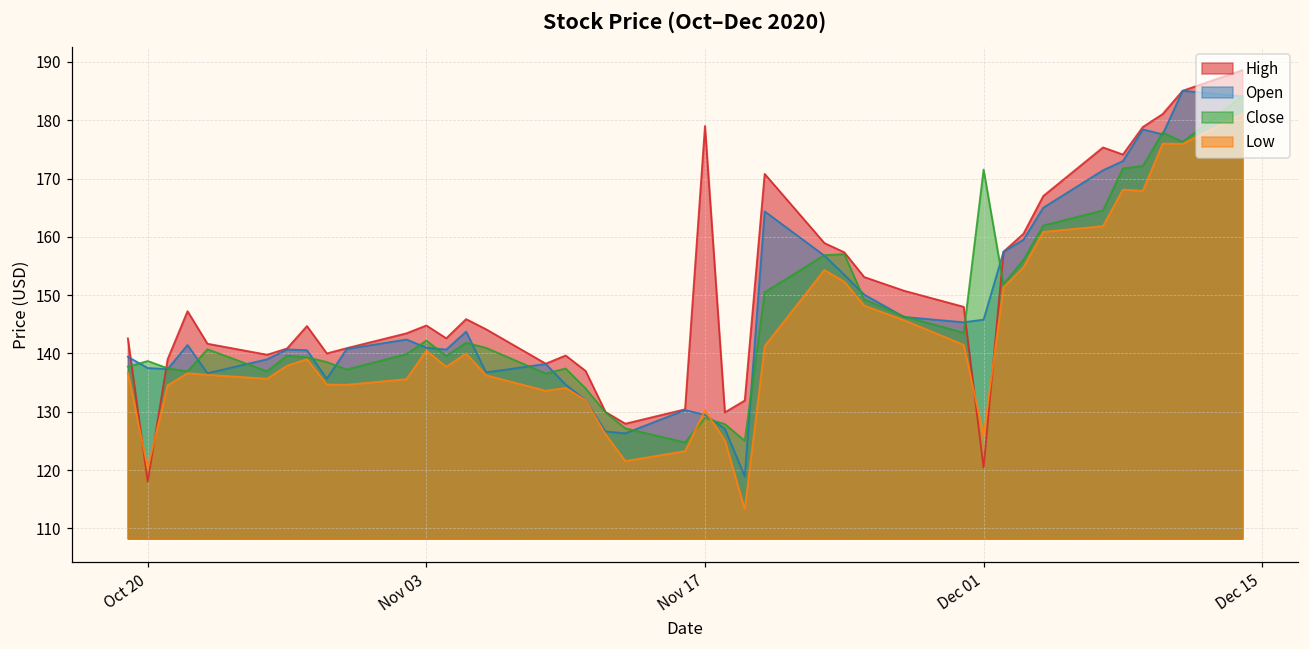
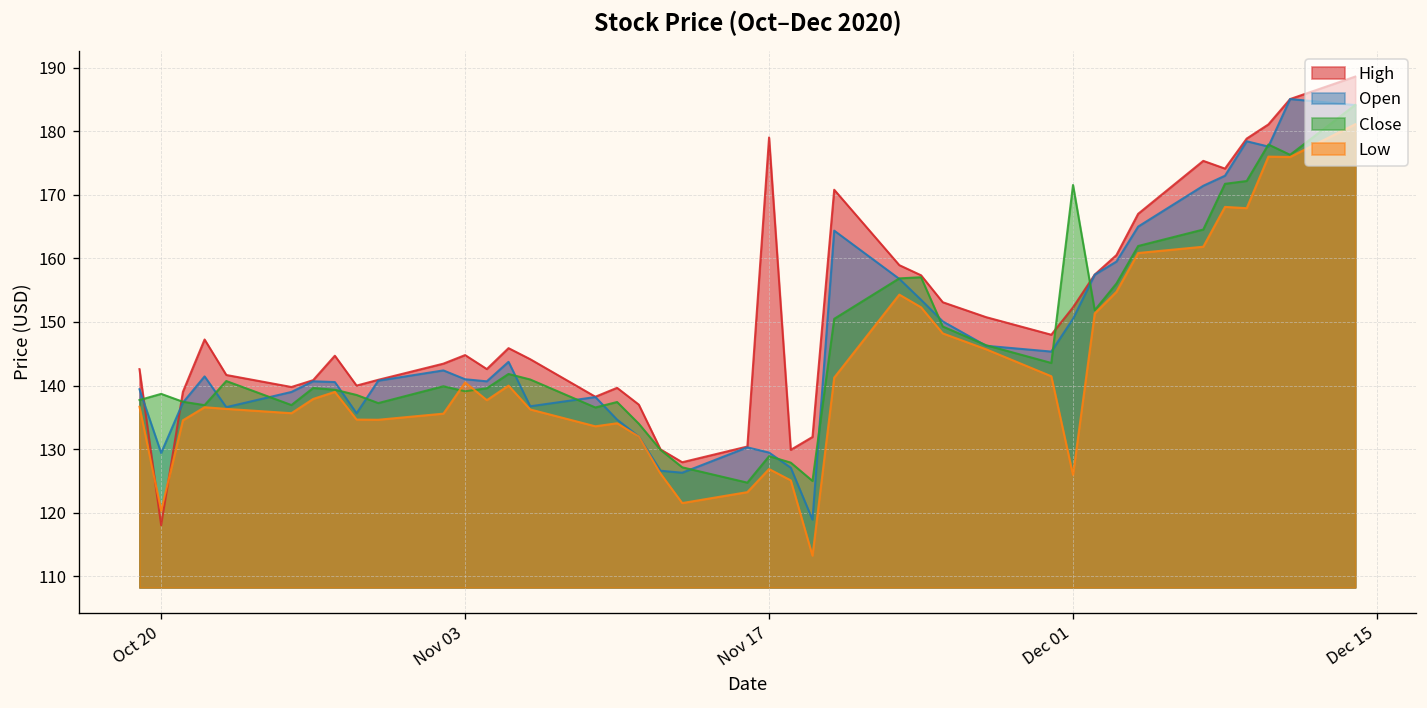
  {
    "High": {
      "Oct 20": 118,
      "Nov 03": 145,
      "Nov 17": 179,
-     "Dec 01": 120
+     "Dec 01": 152
    },
    "Open": {
-     "Oct 20": 138,
+     "Oct 20": 129,
      "Nov 03": 141,
      "Nov 17": 129,
-     "Dec 01": 146
+     "Dec 01": 151
    },
    "Close": {
      "Oct 20": 139,
-     "Nov 03": 142,
+     "Nov 03": 139,
      "Nov 17": 129,
      "Dec 01": 172
    },
    "Low": {
      "Oct 20": 120,
      "Nov 03": 141,
-     "Nov 17": 130,
+     "Nov 17": 127,
      "Dec 01": 126
    }
  }
